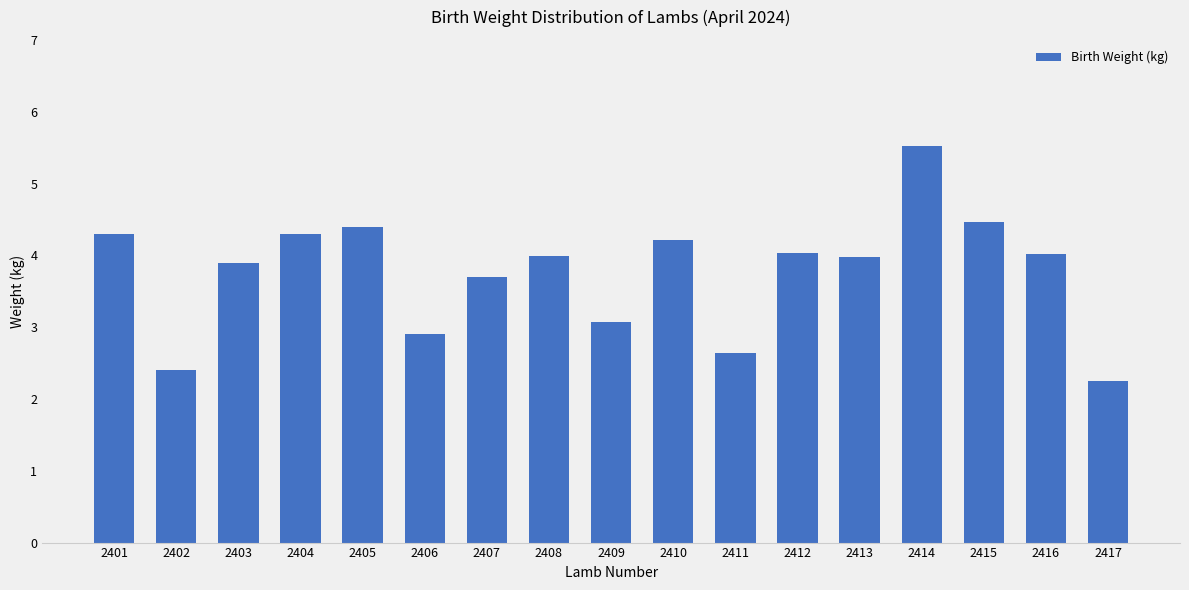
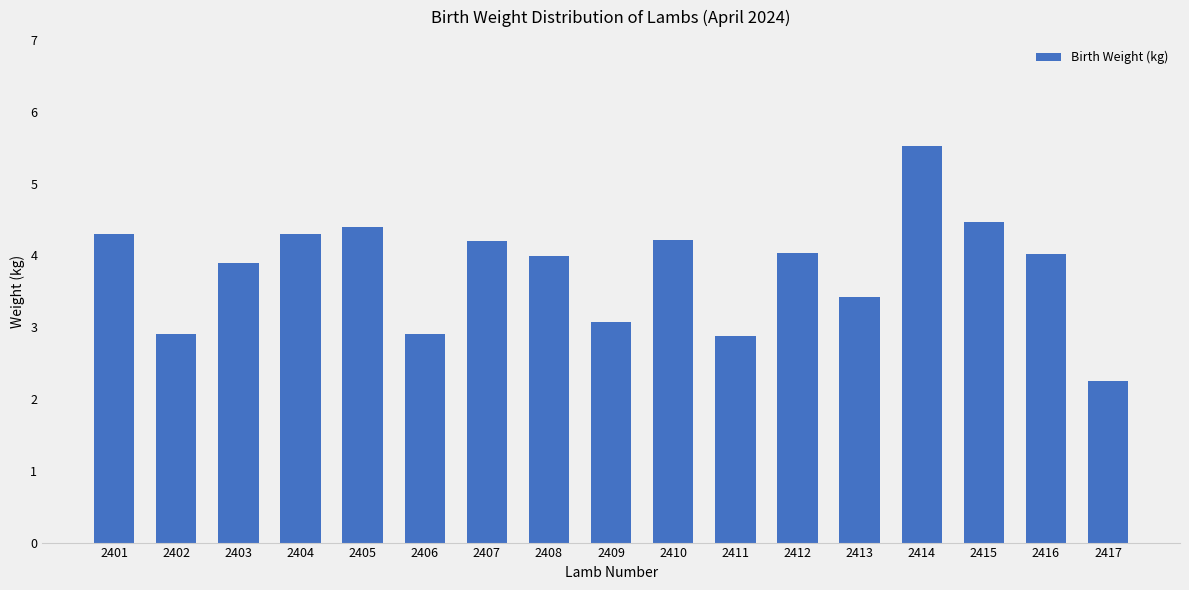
  {
    "2401": 4.3,
-   "2402": 2.4,
+   "2402": 2.9,
    "2403": 3.9,
    "2404": 4.3,
    "2405": 4.4,
    "2406": 2.9,
-   "2407": 3.7,
+   "2407": 4.2,
    "2408": 4.0,
    "2409": 3.1,
    "2410": 4.2,
-   "2411": 2.6,
+   "2411": 2.9,
    "2412": 4.0,
-   "2413": 4.0,
+   "2413": 3.4,
    "2414": 5.5,
    "2415": 4.5,
    "2416": 4.0,
    "2417": 2.3
  }
